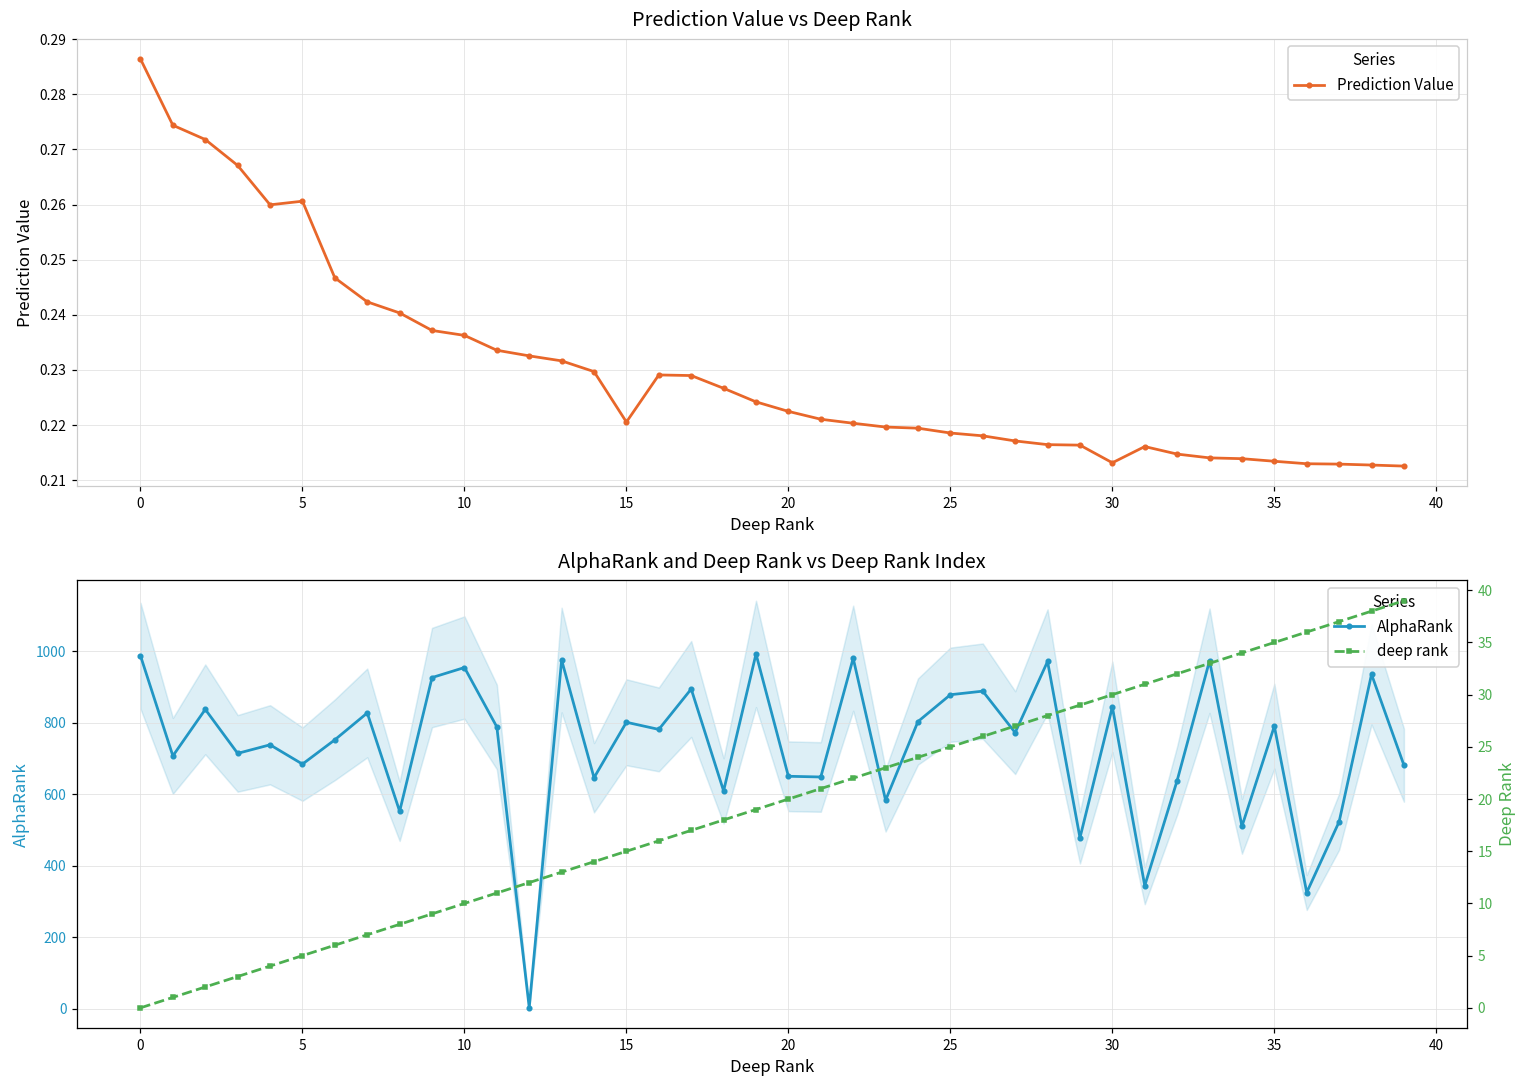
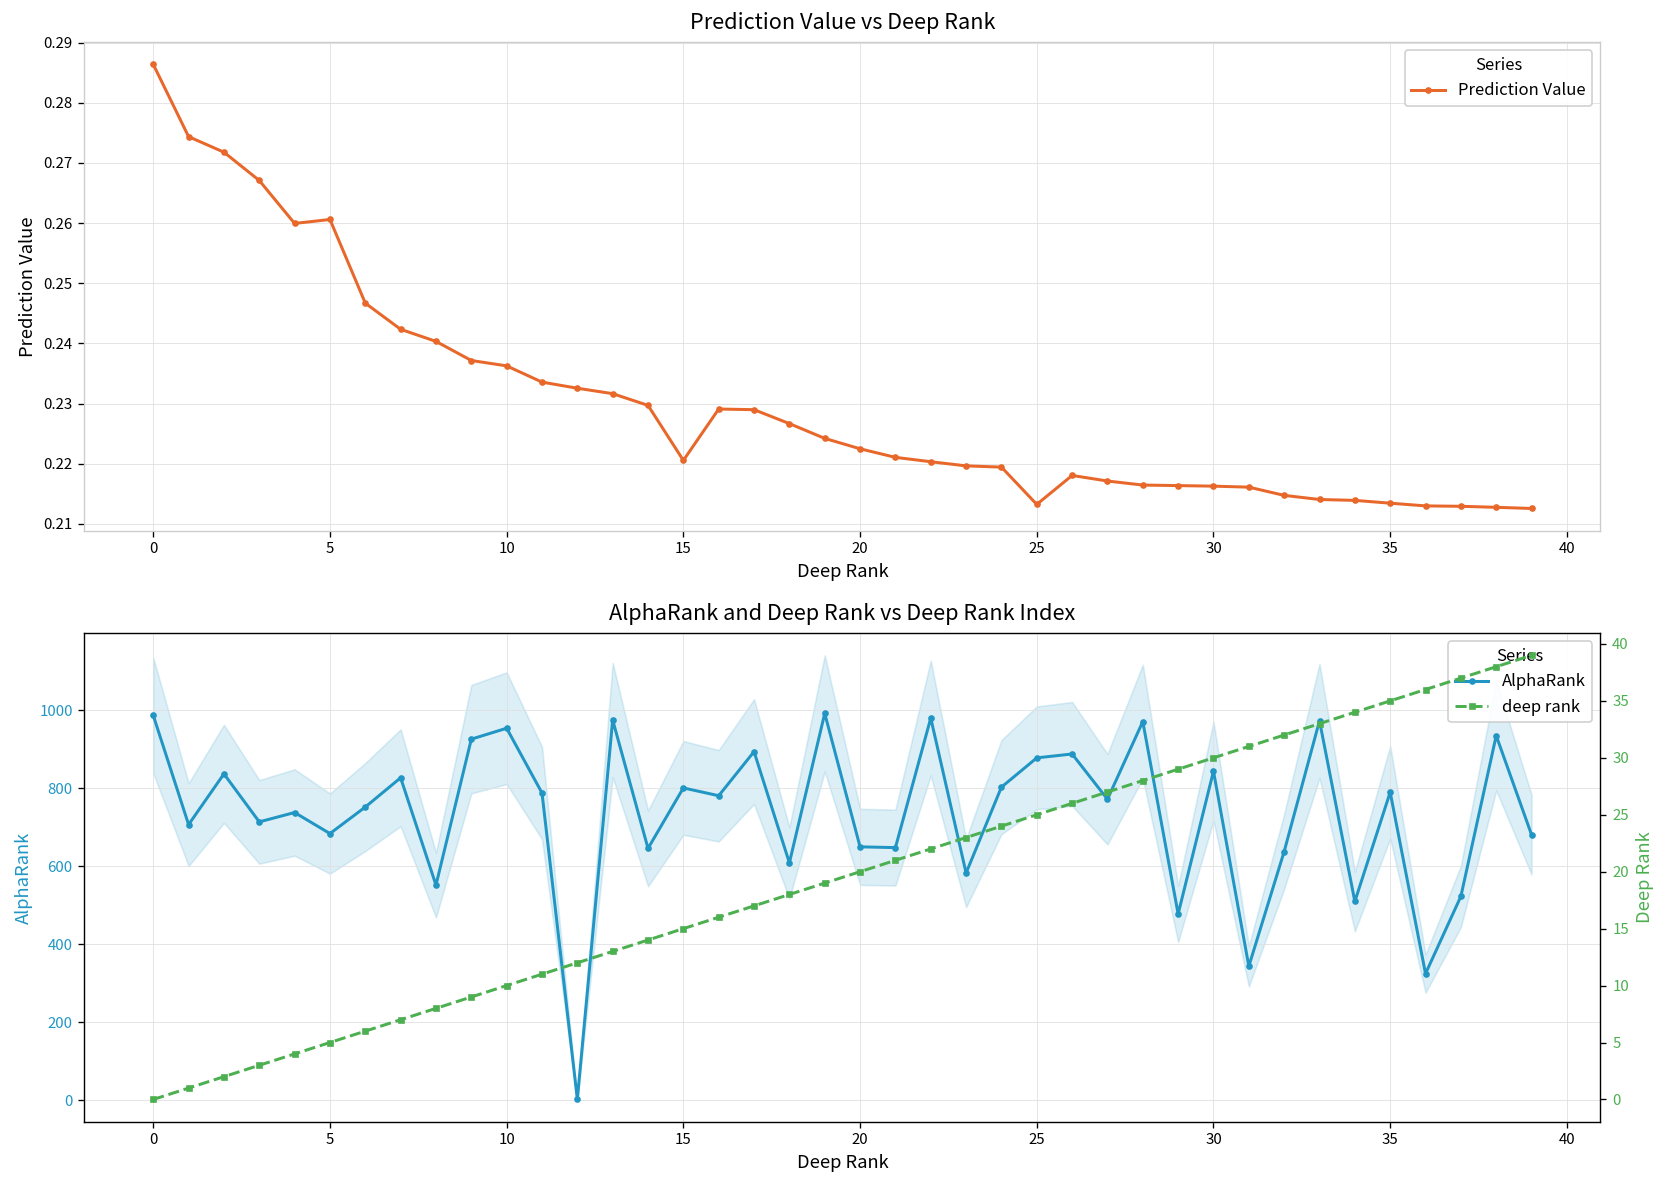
  {
    "Prediction Value vs Deep Rank": {
      "0": 0.286,
      "5": 0.261,
      "10": 0.236,
      "15": 0.221,
      "20": 0.222,
-     "25": 0.219,
-     "30": 0.213,
+     "25": 0.213,
+     "30": 0.216,
      "35": 0.213
    }
  }
